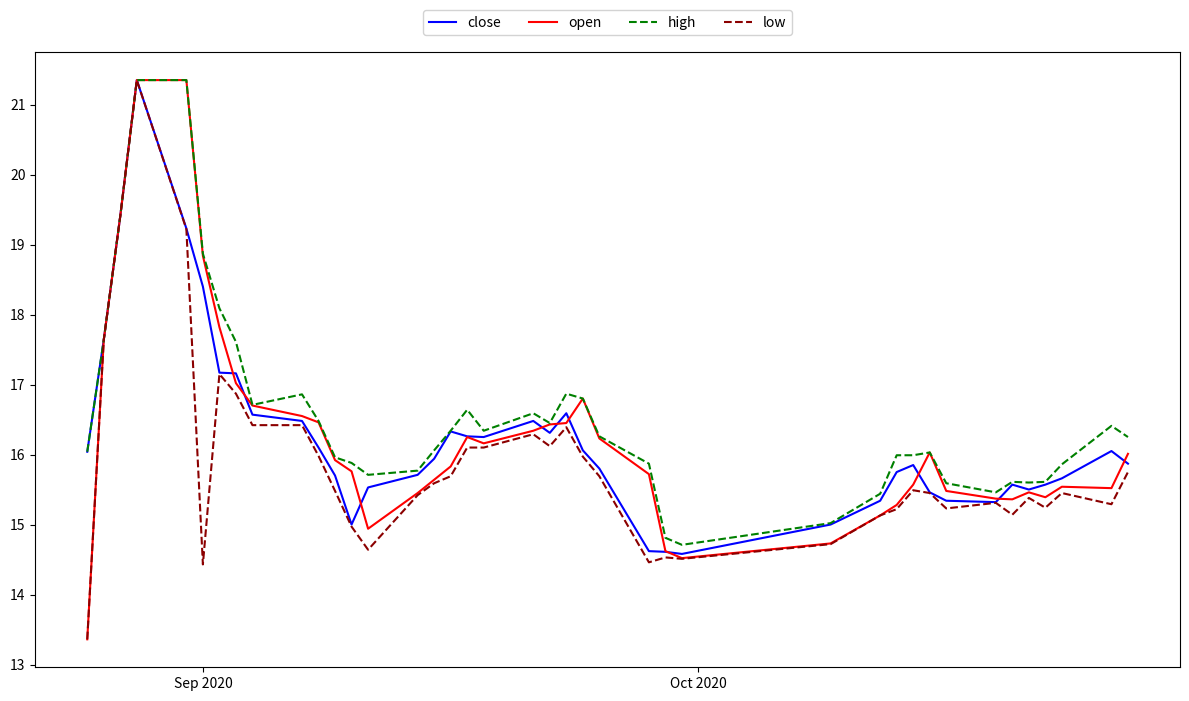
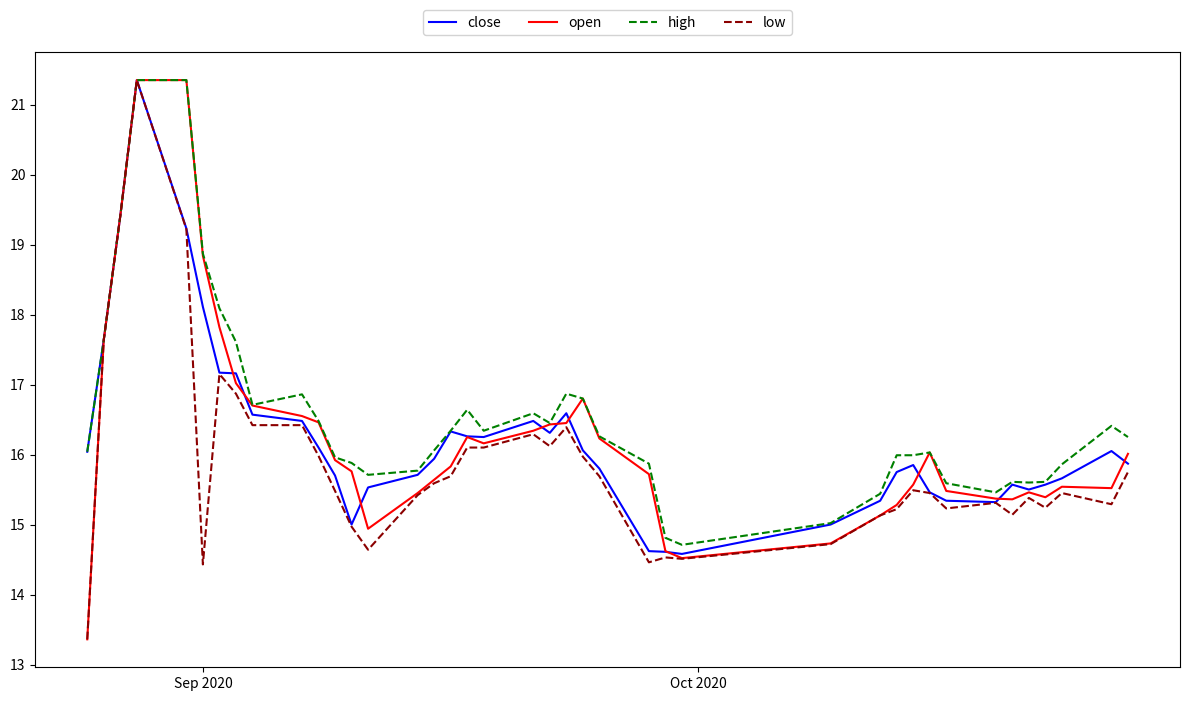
  {
    "close": {
-     "Sep 2020": 18.4
+     "Sep 2020": 18.1
    },
    "low": {
      "Sep 2020": 14.4
    }
  }
